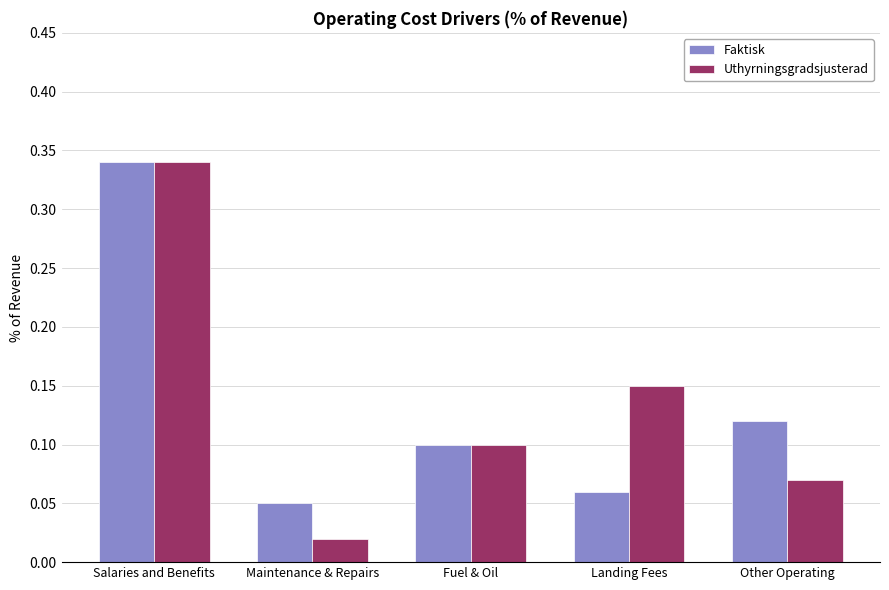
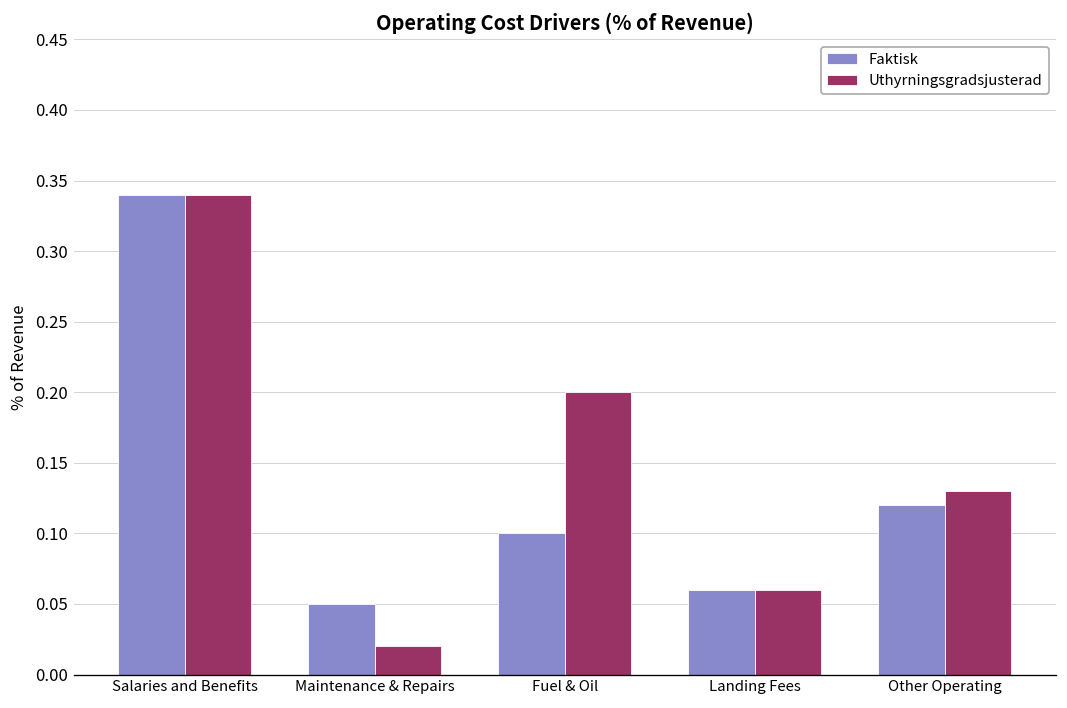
  {
    "Faktisk": {
      "Salaries and Benefits": 0.34,
      "Maintenance & Repairs": 0.05,
      "Fuel & Oil": 0.10,
      "Landing Fees": 0.06,
      "Other Operating": 0.12
    },
    "Uthyrningsgradsjusterad": {
      "Salaries and Benefits": 0.34,
      "Maintenance & Repairs": 0.02,
-     "Fuel & Oil": 0.1,
-     "Landing Fees": 0.15,
-     "Other Operating": 0.07
+     "Fuel & Oil": 0.2,
+     "Landing Fees": 0.06,
+     "Other Operating": 0.13
    }
  }
